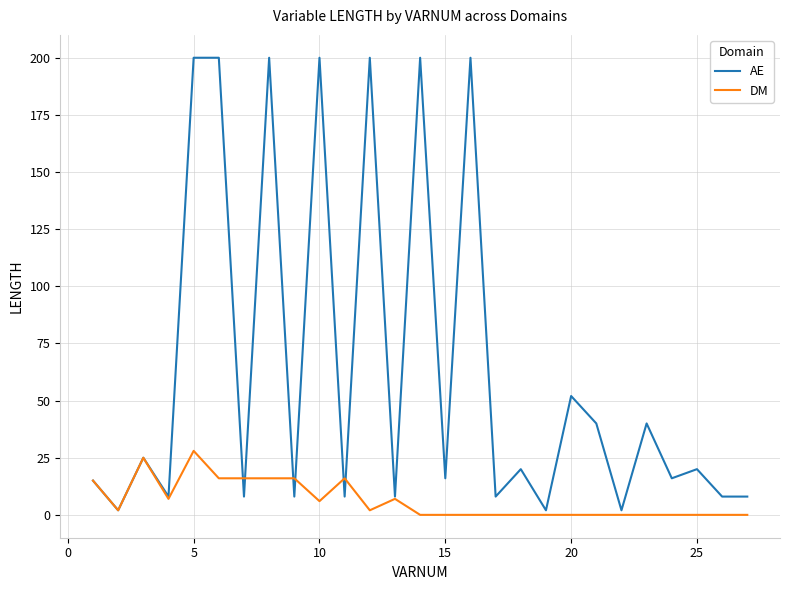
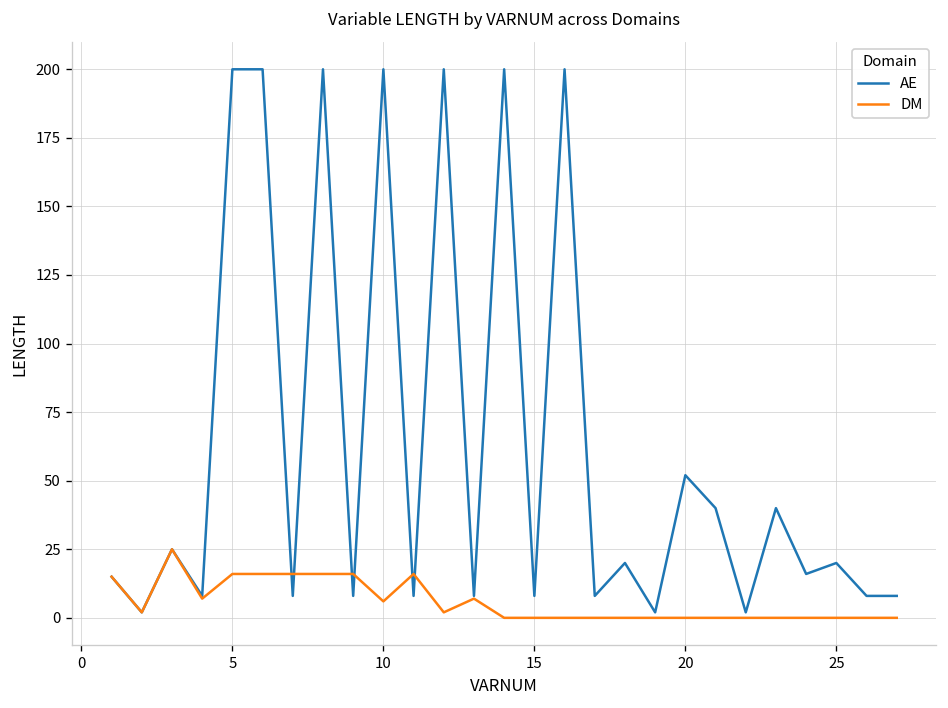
  {
    "AE": {
      "5": 200,
      "10": 200,
-     "15": 16,
+     "15": 8,
      "20": 52,
      "25": 20
    },
    "DM": {
-     "5": 28,
+     "5": 16,
      "10": 6,
      "15": 0,
      "20": 0,
      "25": 0
    }
  }
